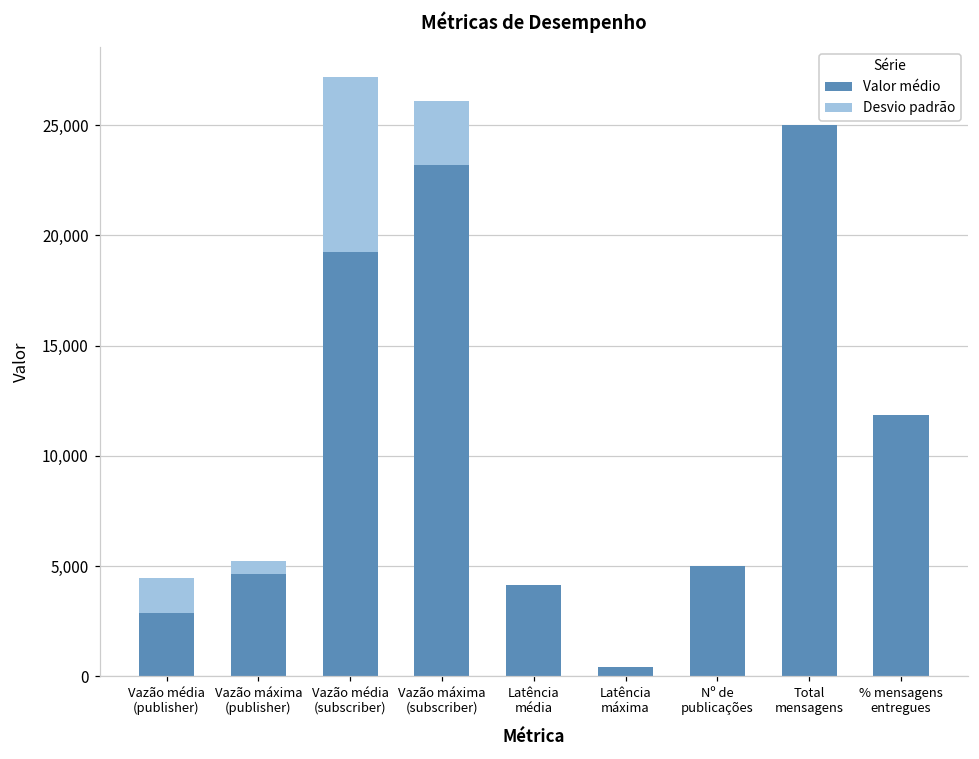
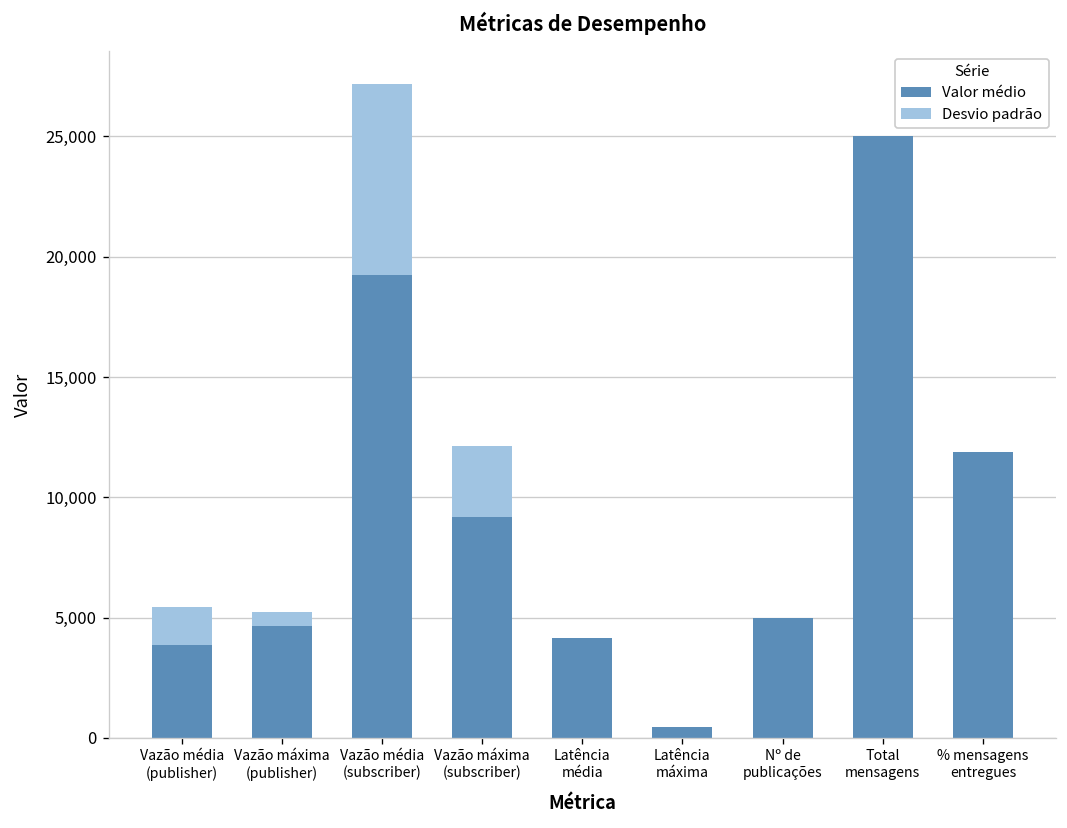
  {
    "Valor médio": {
-     "Vazão média (publisher)": "2,900",
+     "Vazão média (publisher)": "3,800",
      "Vazão máxima (publisher)": "4,600",
      "Vazão média (subscriber)": "19,200",
-     "Vazão máxima (subscriber)": "23,200",
+     "Vazão máxima (subscriber)": "9,200",
      "Latência média": "4,100",
      "Latência máxima": "400",
      "Nº de publicações": "5,000",
      "Total mensagens": "25,000",
      "% mensagens entregues": "11,900"
    },
    "Desvio padrão": {
      "Vazão média (publisher)": "1,600",
      "Vazão máxima (publisher)": "600",
      "Vazão média (subscriber)": "7,900",
      "Vazão máxima (subscriber)": "2,900",
      "Nº de publicações": "0",
      "Total mensagens": "0",
      "% mensagens entregues": "0"
    }
  }
